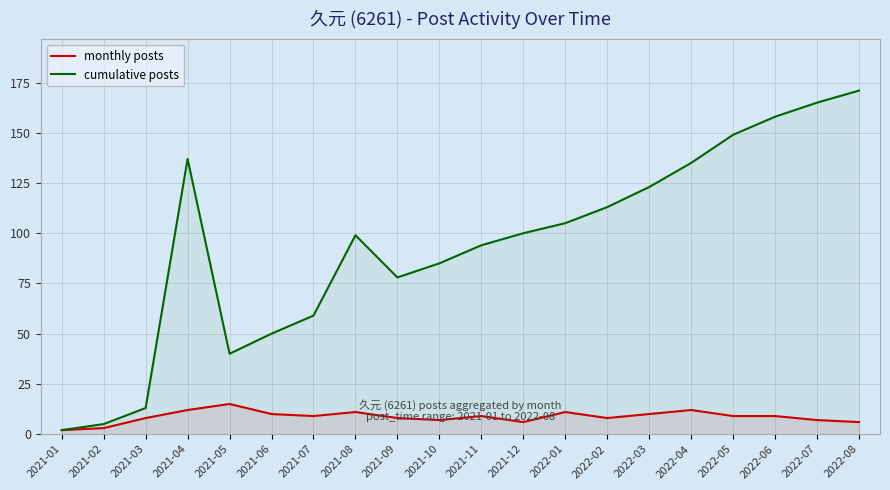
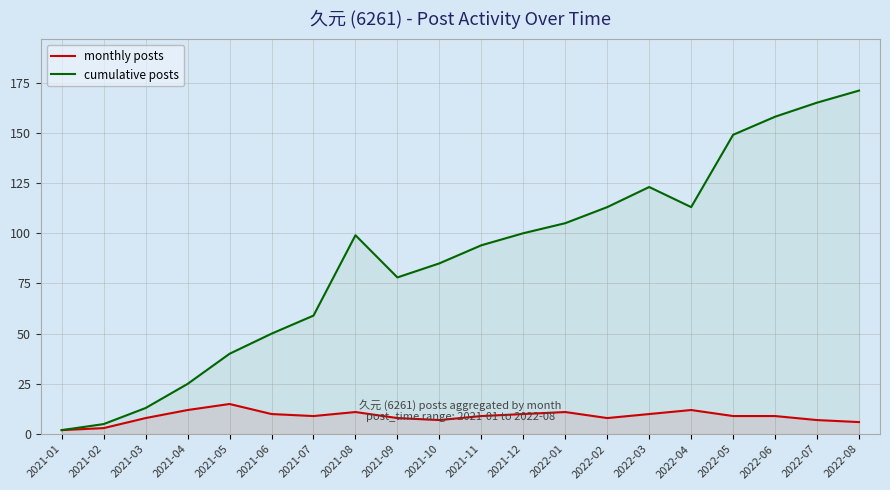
  {
    "monthly posts": {
      "2021-02": 3,
      "2021-03": 8,
      "2021-04": 12,
      "2021-05": 15,
      "2021-06": 10,
      "2021-07": 9,
      "2021-08": 11,
-     "2021-12": 6,
+     "2021-12": 10,
      "2022-01": 11,
      "2022-02": 8,
      "2022-03": 10,
      "2022-04": 12,
      "2022-05": 9,
      "2022-06": 9,
      "2022-07": 7,
      "2022-08": 6
    },
    "cumulative posts": {
      "2021-02": 5,
      "2021-03": 13,
-     "2021-04": 137,
+     "2021-04": 25,
      "2021-05": 40,
      "2021-06": 50,
      "2021-07": 59,
      "2021-08": 99,
      "2021-09": 78,
      "2021-10": 85,
      "2021-11": 94,
      "2021-12": 100,
      "2022-01": 105,
      "2022-02": 113,
      "2022-03": 123,
-     "2022-04": 135,
+     "2022-04": 113,
      "2022-05": 149,
      "2022-06": 158,
      "2022-07": 165,
      "2022-08": 171
    }
  }
